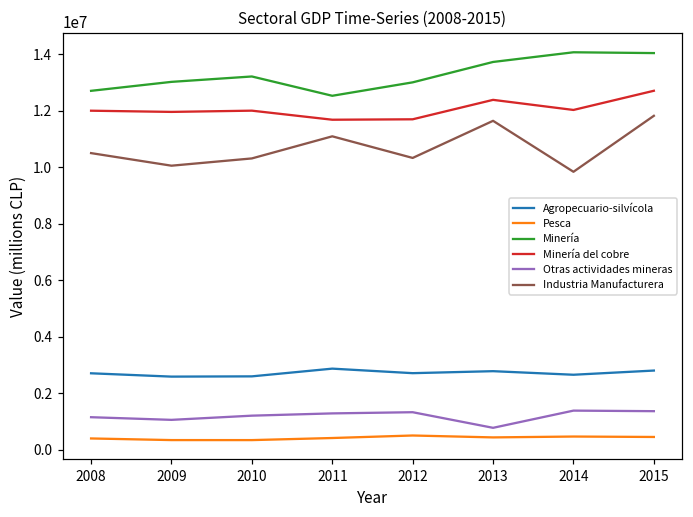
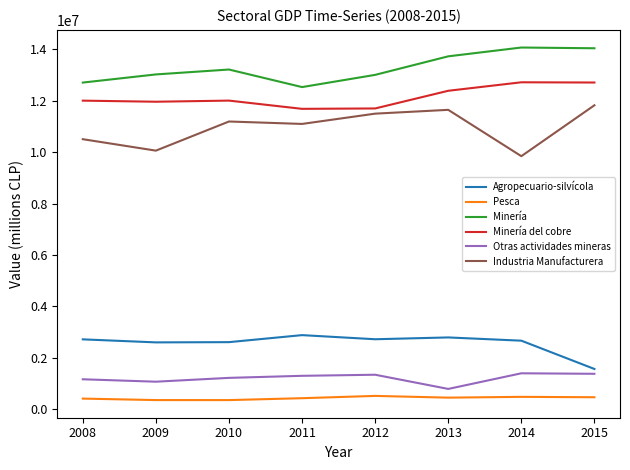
  {
    "Agropecuario-silvícola": {
      "2008": 2700000,
      "2009": 2600000,
      "2010": 2600000,
      "2011": 2900000,
      "2012": 2700000,
      "2013": 2800000,
      "2014": 2700000,
-     "2015": 2800000
+     "2015": 1600000
    },
    "Pesca": {
      "2008": 400000,
      "2009": 300000,
      "2010": 300000,
      "2011": 400000,
      "2012": 500000,
      "2013": 400000,
      "2014": 500000,
      "2015": 500000
    },
    "Minería": {
      "2008": 12700000,
      "2009": 13000000,
      "2010": 13200000,
      "2011": 12500000,
      "2012": 13000000,
      "2013": 13700000,
      "2014": 14100000,
      "2015": 14000000
    },
    "Minería del cobre": {
      "2008": 12000000,
      "2009": 12000000,
      "2010": 12000000,
      "2011": 11700000,
      "2012": 11700000,
      "2013": 12400000,
-     "2014": 12000000,
+     "2014": 12700000,
      "2015": 12700000
    },
    "Otras actividades mineras": {
      "2008": 1200000,
      "2009": 1100000,
      "2010": 1200000,
      "2011": 1300000,
      "2012": 1300000,
      "2013": 800000,
      "2014": 1400000,
      "2015": 1400000
    },
    "Industria Manufacturera": {
      "2008": 10500000,
      "2009": 10100000,
-     "2010": 10300000,
+     "2010": 11200000,
      "2011": 11100000,
-     "2012": 10300000,
+     "2012": 11500000,
      "2013": 11600000,
      "2014": 9800000,
      "2015": 11800000
    }
  }
